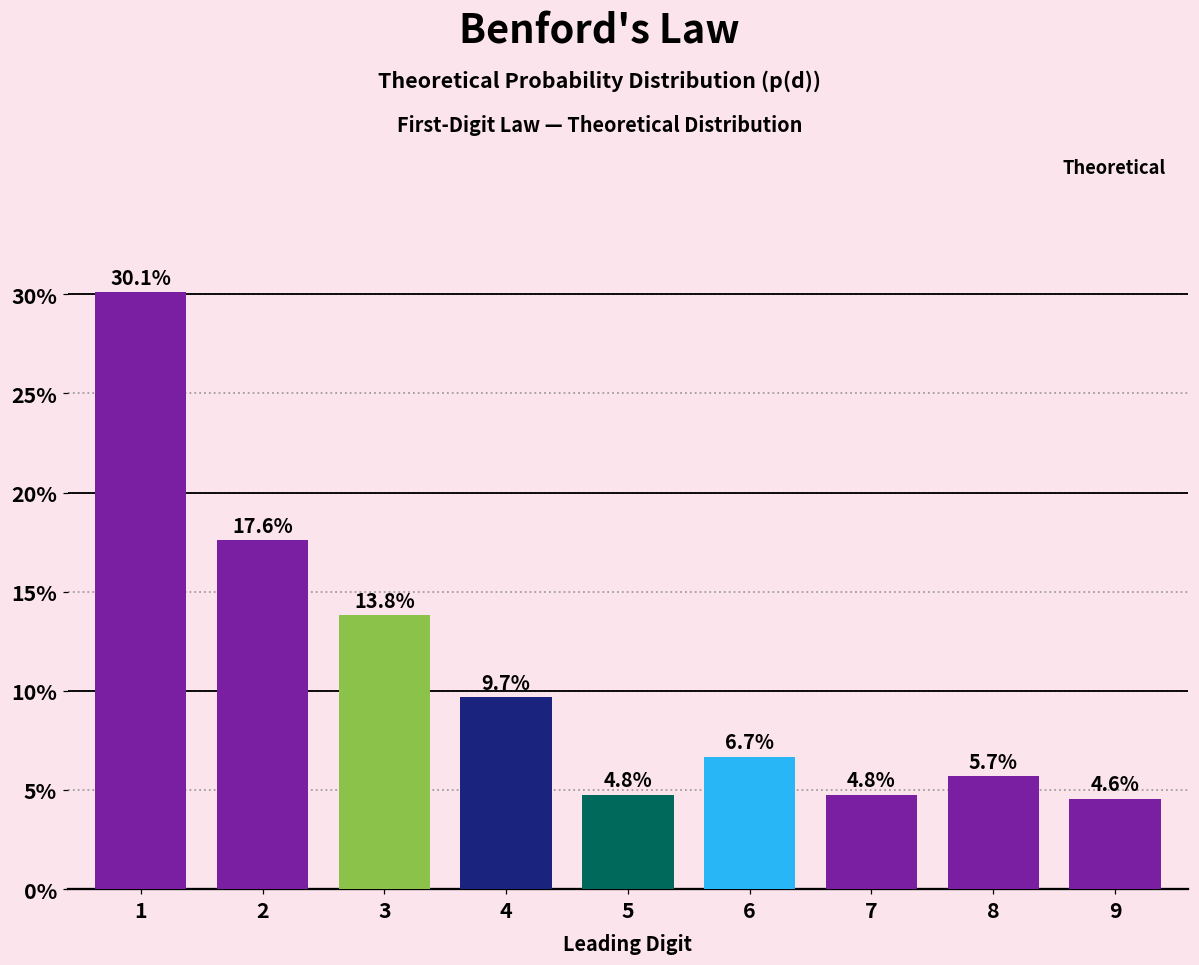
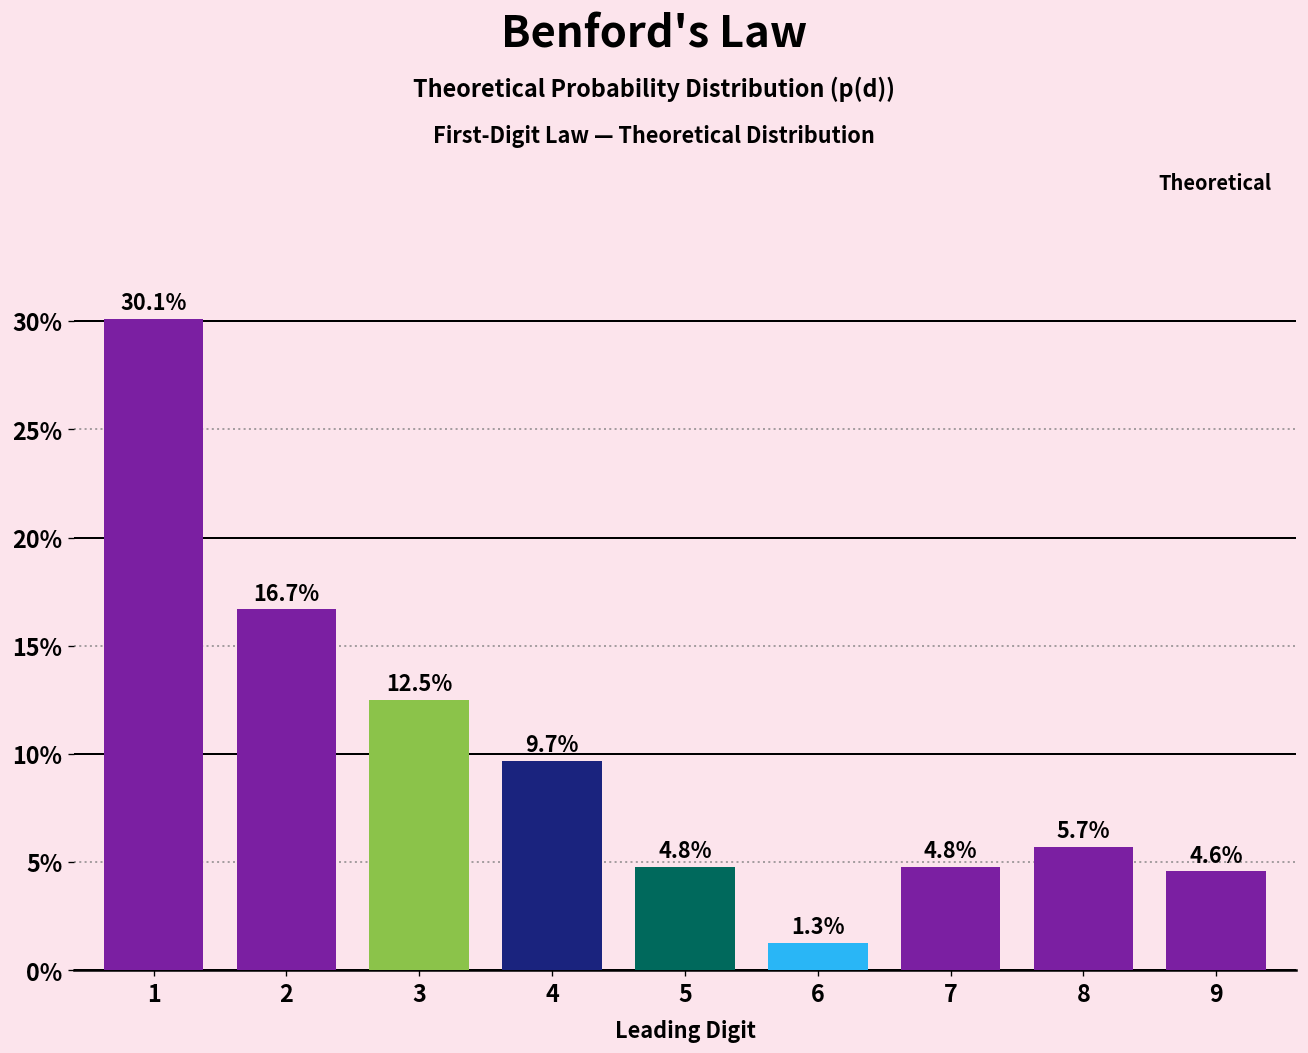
  {
    "1": "30.1%",
-   "2": "17.6%",
-   "3": "13.8%",
+   "2": "16.7%",
+   "3": "12.5%",
    "4": "9.7%",
    "5": "4.8%",
-   "6": "6.7%",
+   "6": "1.3%",
    "7": "4.8%",
    "8": "5.7%",
    "9": "4.6%"
  }
